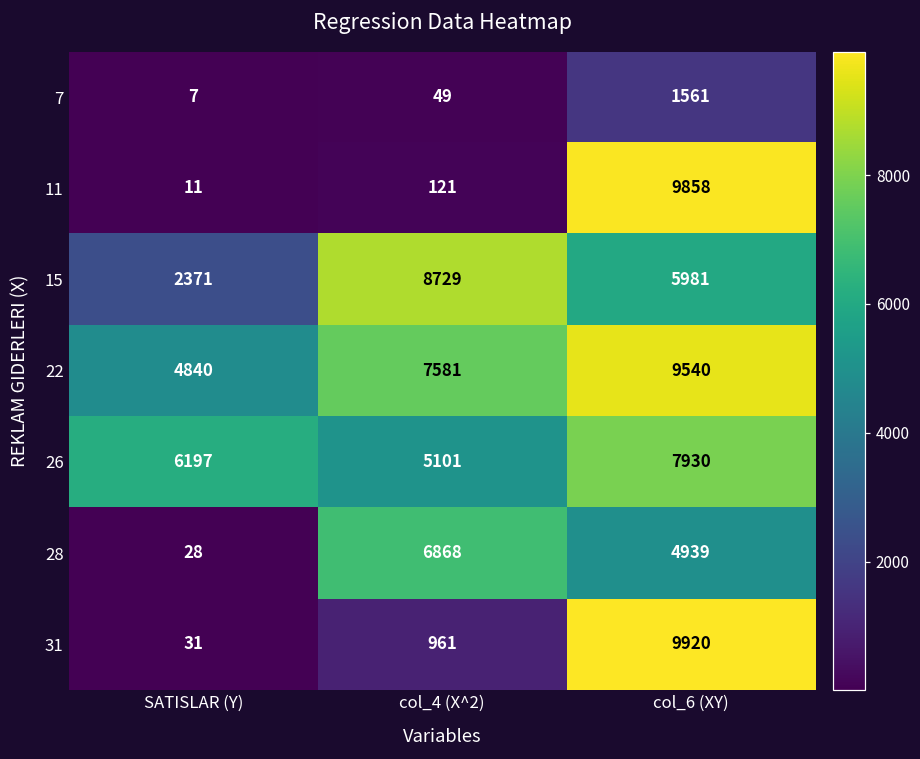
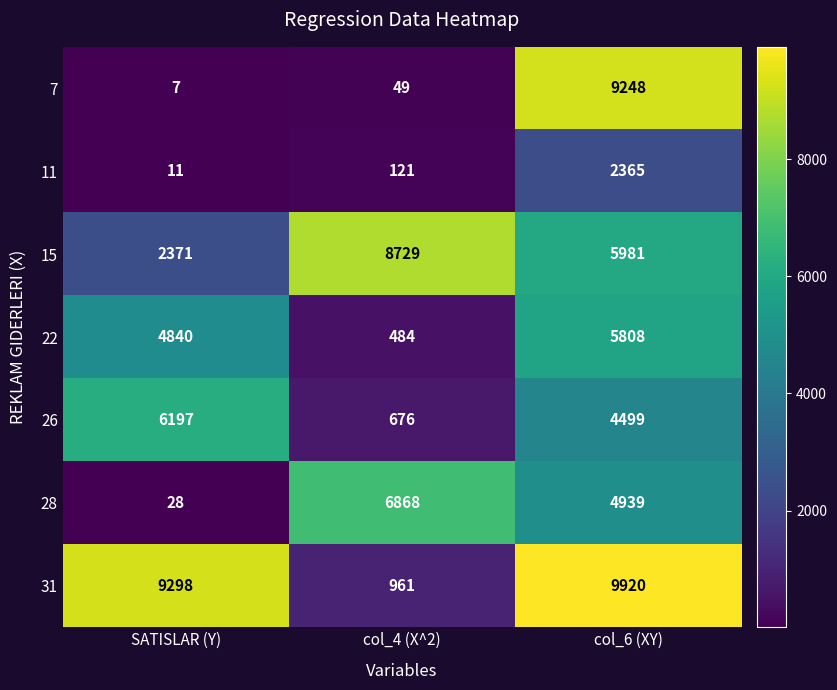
  {
    "7": {
      "SATISLAR (Y)": 7,
      "col_4 (X^2)": 49,
-     "col_6 (XY)": 1561
+     "col_6 (XY)": 9248
    },
    "11": {
      "SATISLAR (Y)": 11,
      "col_4 (X^2)": 121,
-     "col_6 (XY)": 9858
+     "col_6 (XY)": 2365
    },
    "15": {
      "SATISLAR (Y)": 2371,
      "col_4 (X^2)": 8729,
      "col_6 (XY)": 5981
    },
    "22": {
      "SATISLAR (Y)": 4840,
-     "col_4 (X^2)": 7581,
-     "col_6 (XY)": 9540
+     "col_4 (X^2)": 484,
+     "col_6 (XY)": 5808
    },
    "26": {
      "SATISLAR (Y)": 6197,
-     "col_4 (X^2)": 5101,
-     "col_6 (XY)": 7930
+     "col_4 (X^2)": 676,
+     "col_6 (XY)": 4499
    },
    "28": {
      "SATISLAR (Y)": 28,
      "col_4 (X^2)": 6868,
      "col_6 (XY)": 4939
    },
    "31": {
-     "SATISLAR (Y)": 31,
+     "SATISLAR (Y)": 9298,
      "col_4 (X^2)": 961,
      "col_6 (XY)": 9920
    }
  }
